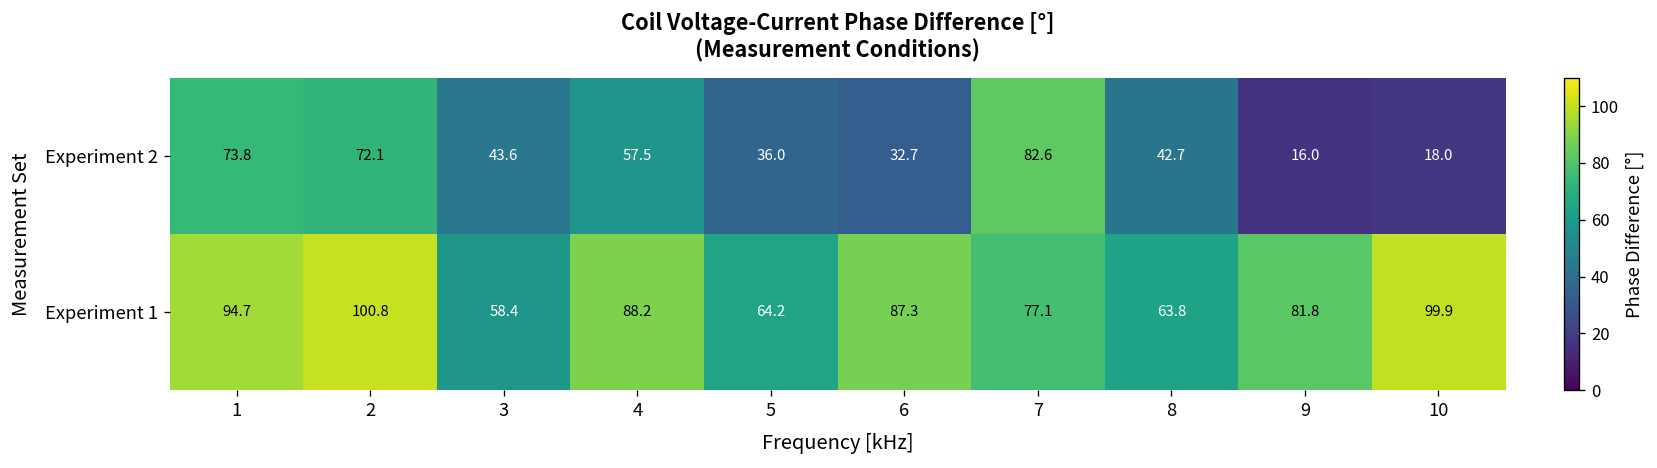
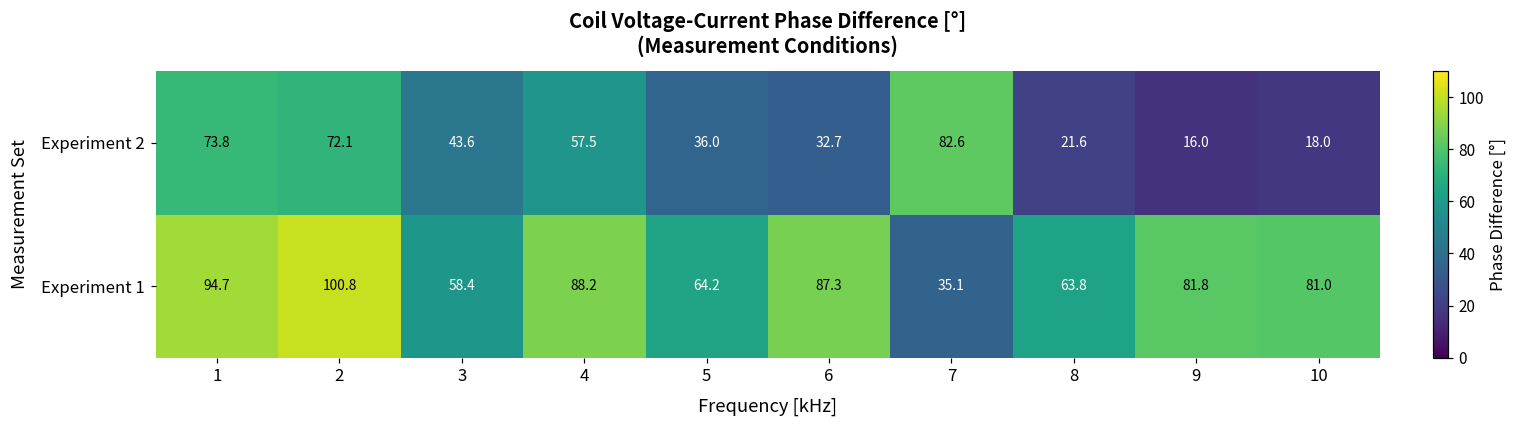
  {
    "Experiment 2": {
      "1": 73.8,
      "2": 72.1,
      "3": 43.6,
      "4": 57.5,
      "5": 36.0,
      "6": 32.7,
      "7": 82.6,
-     "8": 42.7,
+     "8": 21.6,
      "9": 16.0,
      "10": 18.0
    },
    "Experiment 1": {
      "1": 94.7,
      "2": 100.8,
      "3": 58.4,
      "4": 88.2,
      "5": 64.2,
      "6": 87.3,
-     "7": 77.1,
+     "7": 35.1,
      "8": 63.8,
      "9": 81.8,
-     "10": 99.9
+     "10": 81.0
    }
  }
